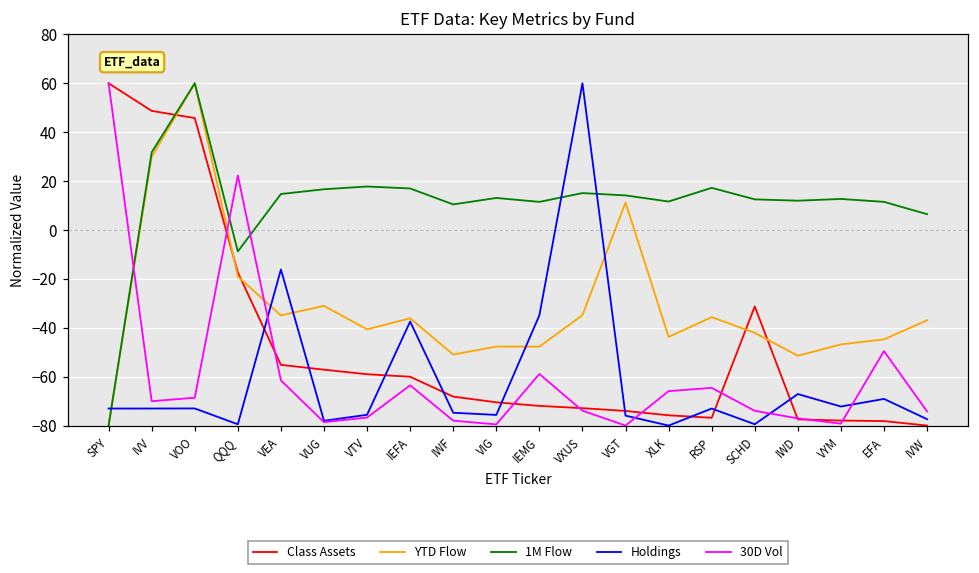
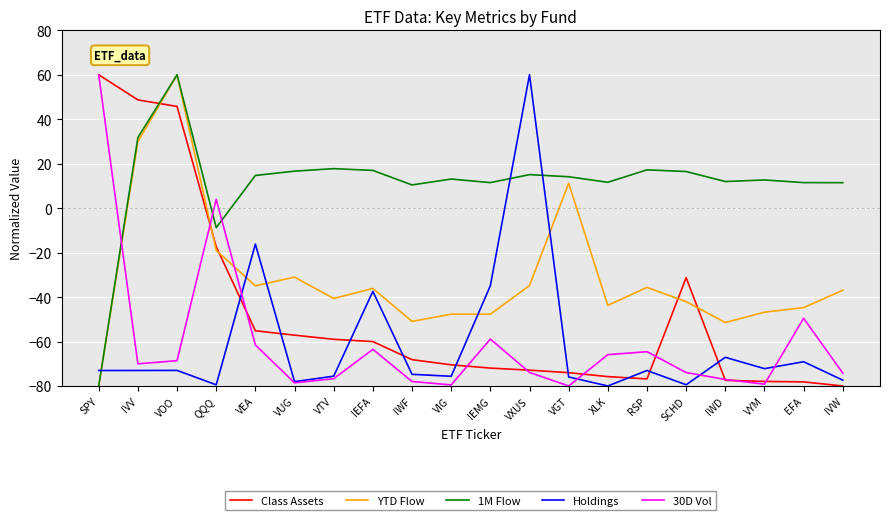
  {
    "Class Assets": {
      "IVV": 49,
      "VOO": 46,
      "QQQ": -17,
      "VEA": -55,
      "VUG": -57,
      "VTV": -59,
      "IEFA": -60,
      "IWF": -68,
      "VIG": -70,
      "IEMG": -72,
      "VGT": -74,
      "XLK": -76,
      "RSP": -77,
      "SCHD": -31,
      "VYM": -78,
      "EFA": -78,
      "IVW": -80
    },
    "YTD Flow": {
      "IVV": 30,
      "QQQ": -19,
      "VEA": -35,
      "VUG": -31,
      "VTV": -41,
      "IEFA": -36,
      "IWF": -51,
      "VIG": -48,
      "IEMG": -48,
      "VXUS": -35,
      "VGT": 11,
      "XLK": -44,
      "RSP": -36,
      "SCHD": -42,
      "IWD": -51,
      "VYM": -47,
      "EFA": -45,
      "IVW": -37
    },
    "1M Flow": {
      "IVV": 32,
      "QQQ": -9,
      "VEA": 15,
      "VUG": 17,
      "VTV": 18,
      "IEFA": 17,
      "IWF": 10,
      "VIG": 13,
      "IEMG": 11,
      "VXUS": 15,
      "VGT": 14,
      "XLK": 12,
      "RSP": 17,
-     "SCHD": 13,
+     "SCHD": 16,
      "IWD": 12,
      "VYM": 13,
      "EFA": 11,
-     "IVW": 6
+     "IVW": 11
    },
    "Holdings": {
      "SPY": -73,
      "IVV": -73,
      "VOO": -73,
      "QQQ": -79,
      "VEA": -16,
      "IEFA": -37,
      "IWF": -75,
      "VIG": -76,
      "IEMG": -35,
      "VXUS": 60,
      "VGT": -76,
      "XLK": -80,
      "RSP": -73,
      "SCHD": -79,
      "IWD": -67,
      "VYM": -72,
      "EFA": -69,
      "IVW": -77
    },
    "30D Vol": {
      "IVV": -70,
      "VOO": -69,
-     "QQQ": 22,
+     "QQQ": 4,
      "VEA": -62,
      "IEFA": -64,
      "IWF": -78,
      "VIG": -80,
      "IEMG": -59,
      "VGT": -80,
      "XLK": -66,
      "RSP": -65,
      "SCHD": -74,
      "VYM": -79,
      "EFA": -50,
      "IVW": -74
    }
  }
